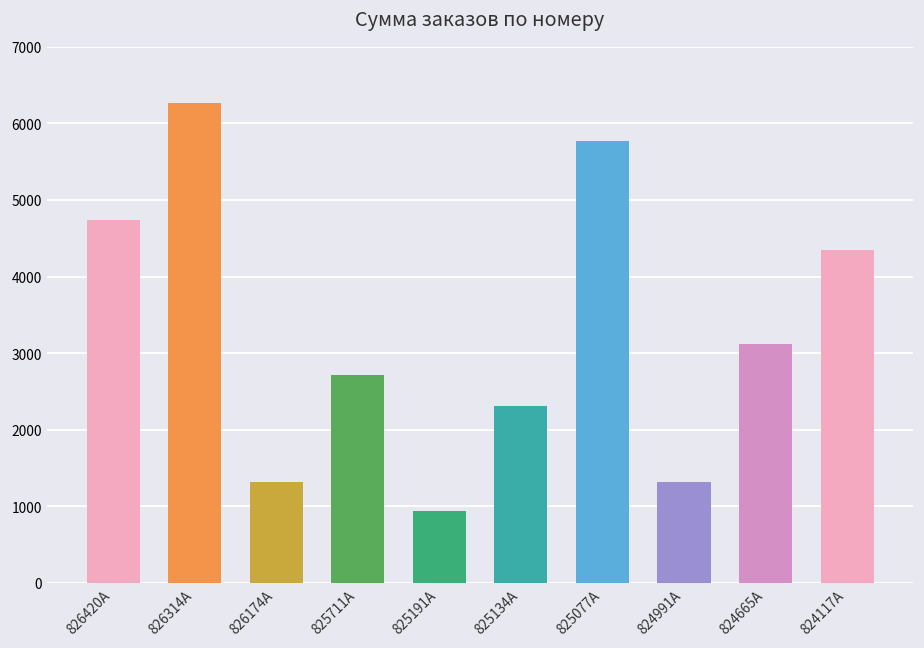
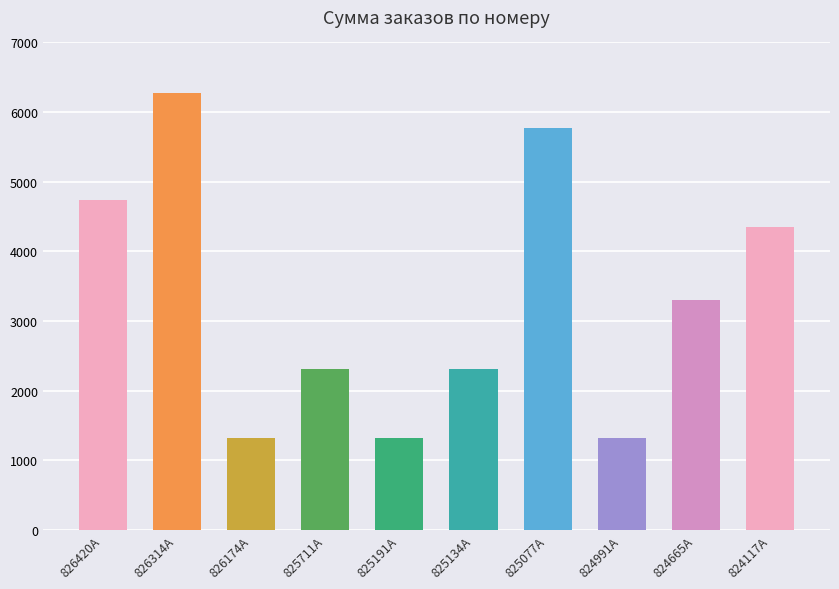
  {
    "826420A": 4700,
    "826314A": 6300,
    "826174A": 1300,
-   "825711A": 2700,
-   "825191A": 900,
+   "825711A": 2300,
+   "825191A": 1300,
    "825134A": 2300,
    "825077A": 5800,
    "824991A": 1300,
-   "824665A": 3100,
+   "824665A": 3300,
    "824117A": 4300
  }
